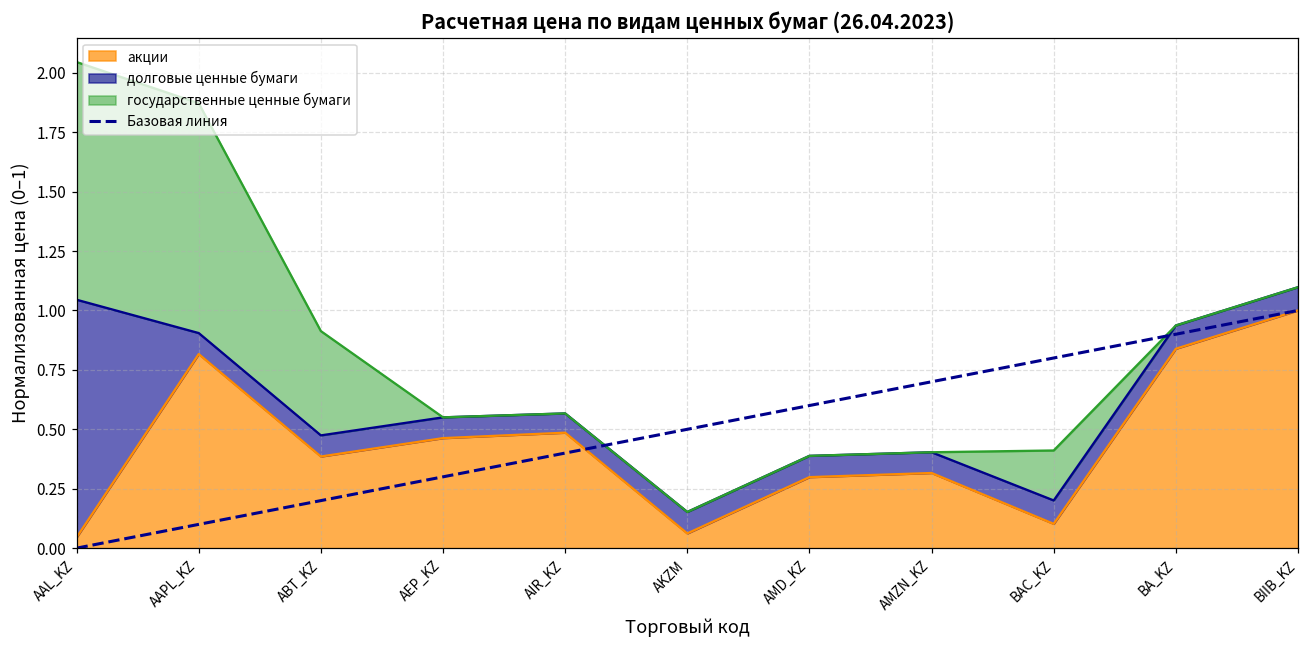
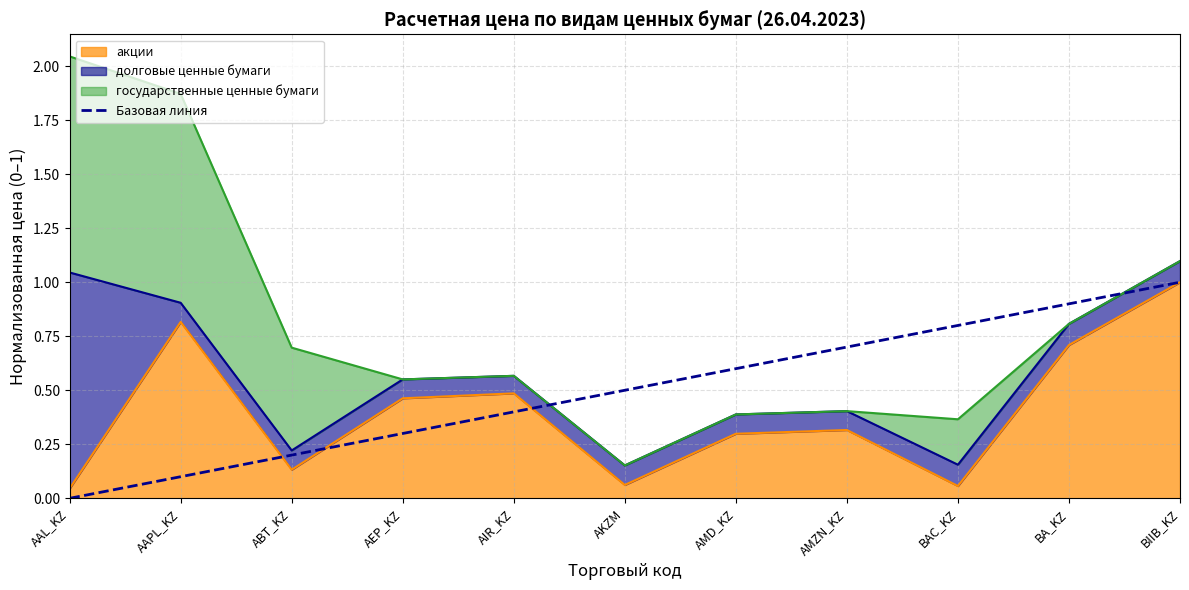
  {
    "акции": {
      "AAL_KZ": 0.05,
      "AAPL_KZ": 0.82,
-     "ABT_KZ": 0.39,
+     "ABT_KZ": 0.13,
      "AEP_KZ": 0.46,
      "AIR_KZ": 0.49,
      "AKZM": 0.06,
      "AMD_KZ": 0.30,
      "AMZN_KZ": 0.32,
-     "BAC_KZ": 0.10,
-     "BA_KZ": 0.84
+     "BAC_KZ": 0.06,
+     "BA_KZ": 0.71
    },
    "государственные ценные бумаги": {
      "AAL_KZ": 1.00,
-     "ABT_KZ": 0.44,
+     "ABT_KZ": 0.48,
      "BAC_KZ": 0.21
    }
  }
